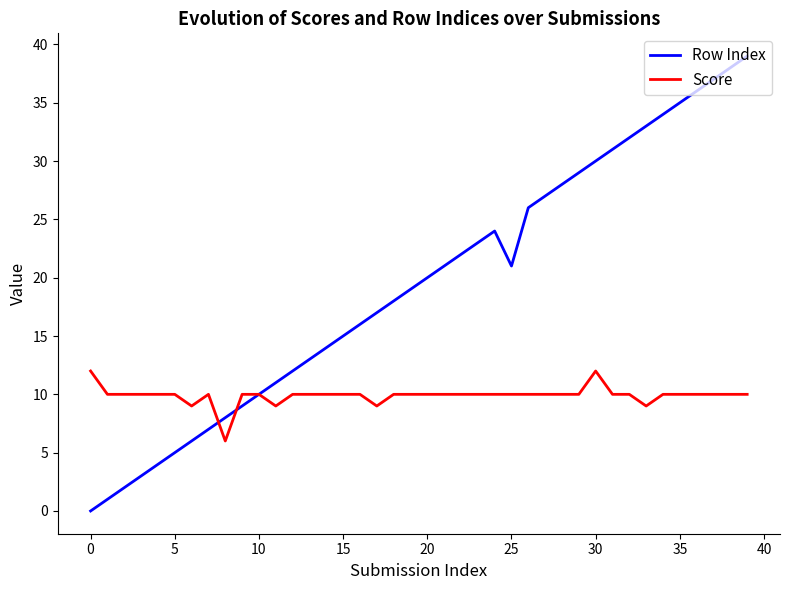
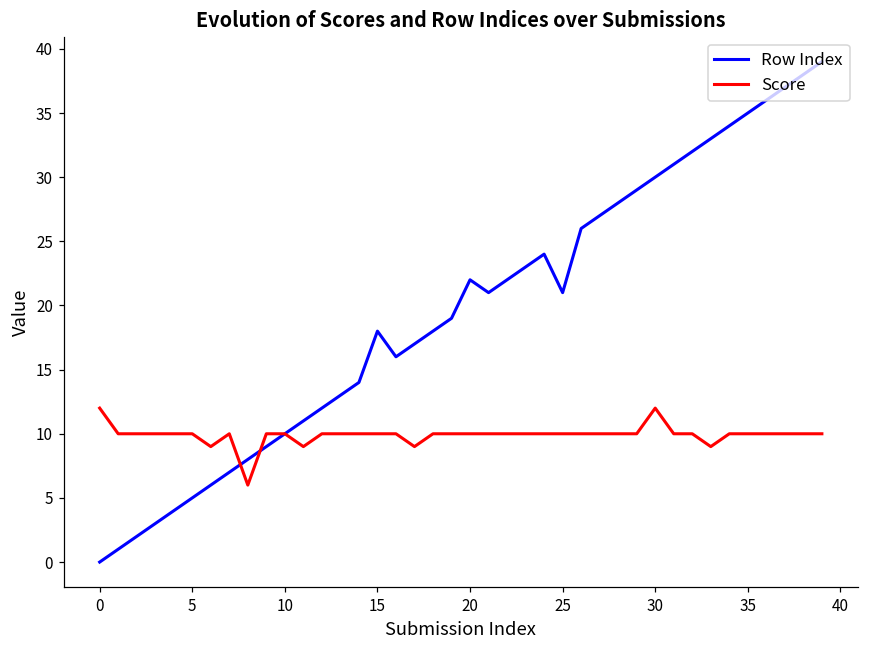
  {
    "Row Index": {
      "0": 0,
      "5": 5,
-     "15": 15,
-     "20": 20,
+     "15": 18,
+     "20": 22,
      "25": 21,
      "30": 30,
      "35": 35
    },
    "Score": {
      "0": 12,
      "5": 10,
      "15": 10,
      "20": 10,
      "25": 10,
      "30": 12,
      "35": 10
    }
  }
